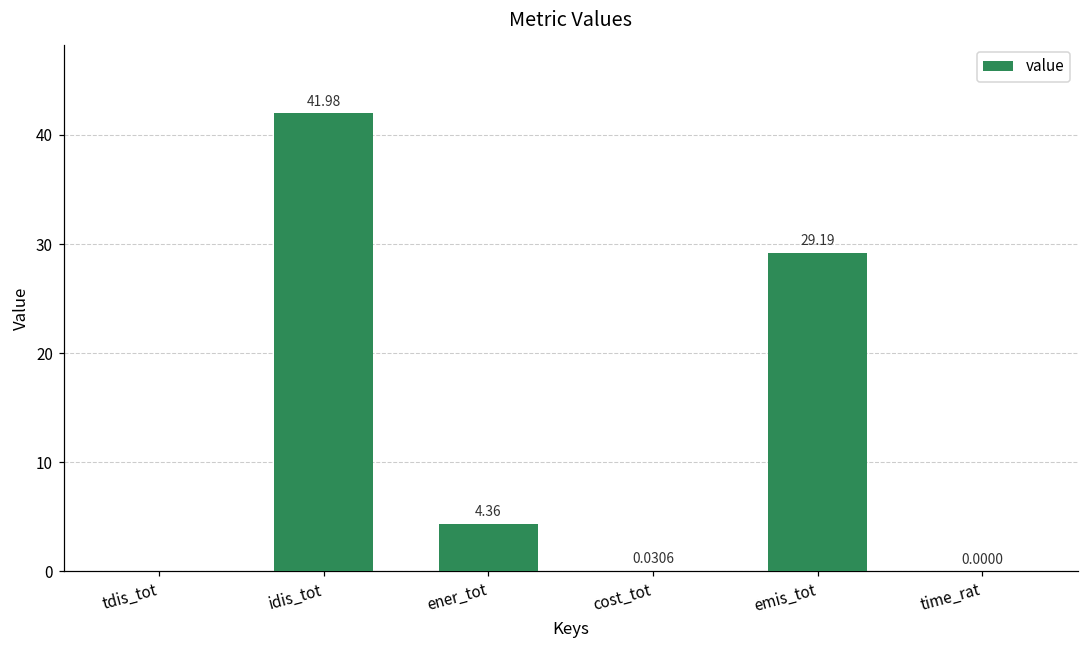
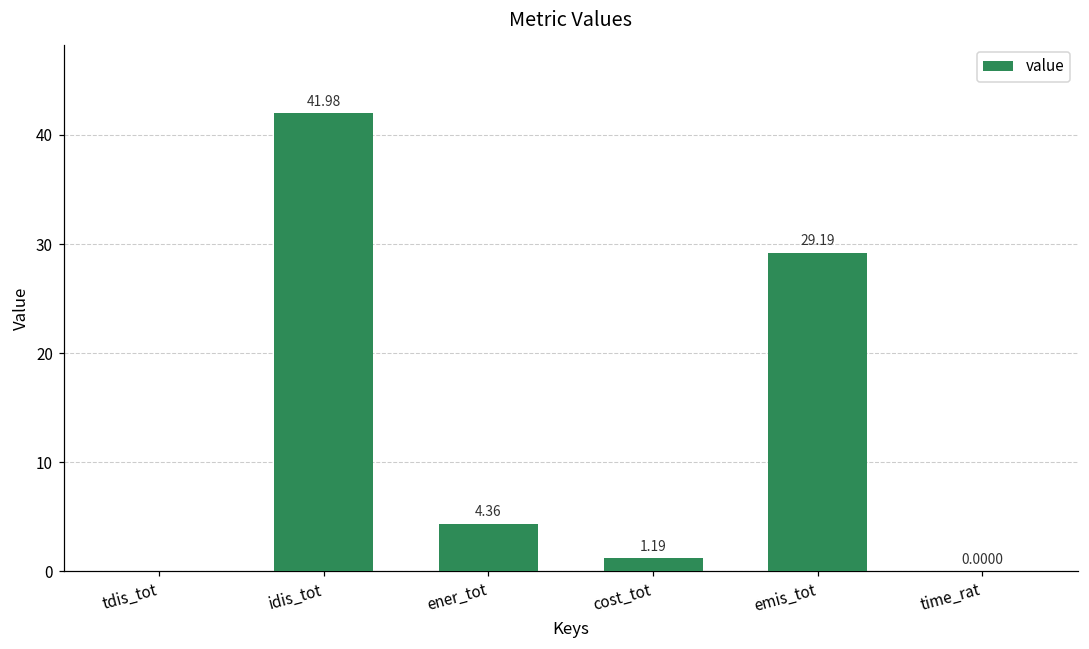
  {
    "idis_tot": 41.98,
    "ener_tot": 4.36,
-   "cost_tot": 0.0306,
+   "cost_tot": 1.19,
    "emis_tot": 29.19,
    "time_rat": 0.0000
  }
